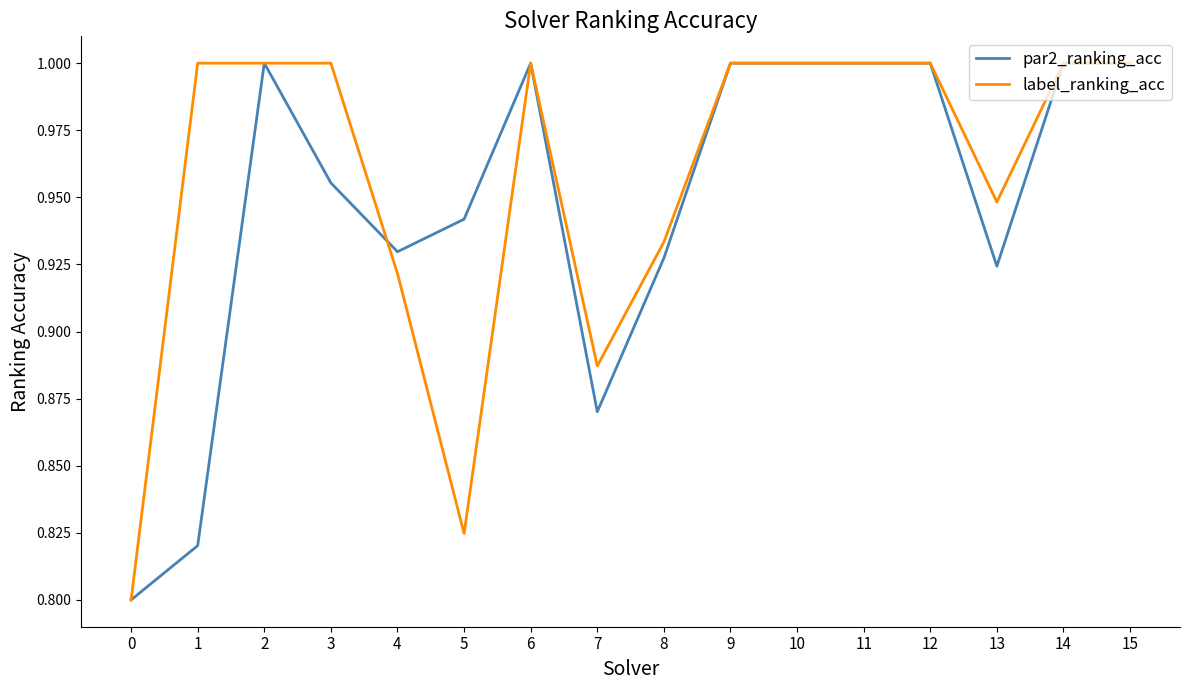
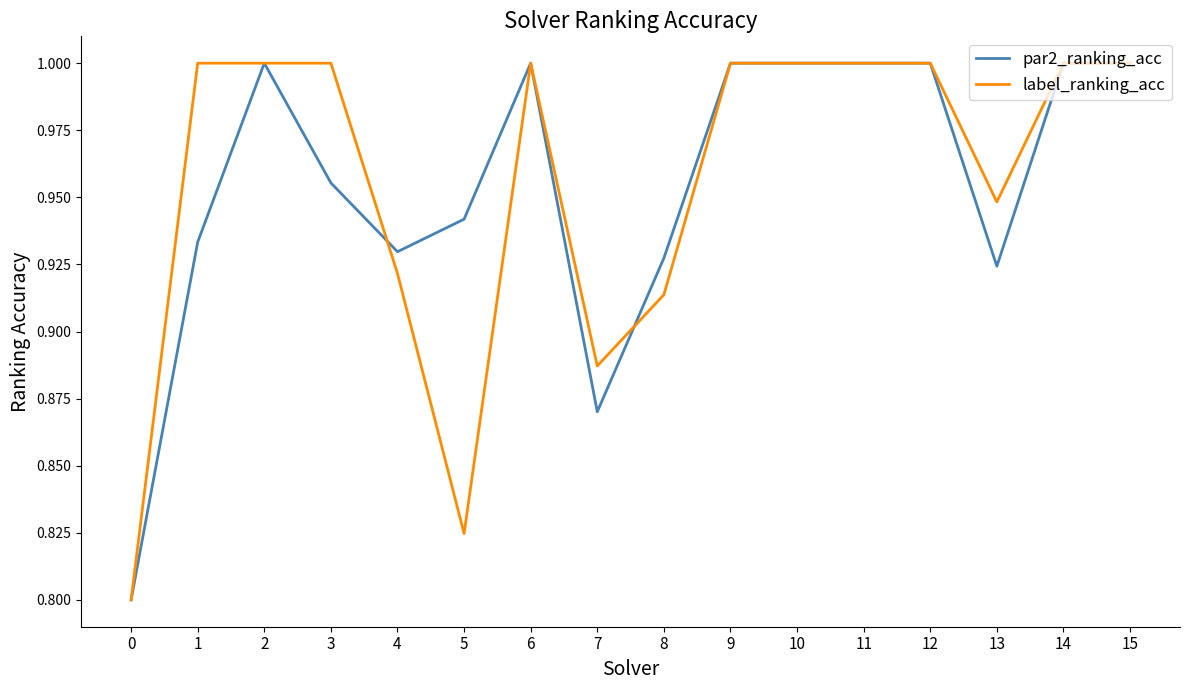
  {
    "par2_ranking_acc": {
-     "1": 0.820,
+     "1": 0.933,
      "3": 0.955,
      "4": 0.930,
      "5": 0.942,
      "7": 0.870,
      "8": 0.927,
      "13": 0.924
    },
    "label_ranking_acc": {
      "1": 1.000,
      "3": 1.000,
      "4": 0.922,
      "5": 0.825,
      "7": 0.887,
-     "8": 0.933,
+     "8": 0.914,
      "13": 0.948
    }
  }
